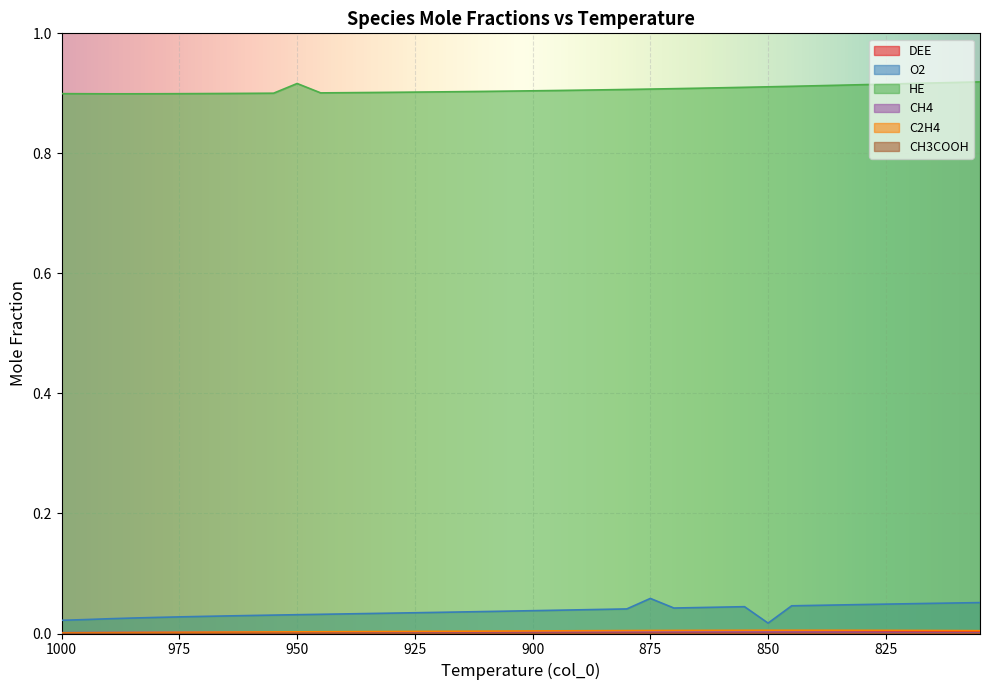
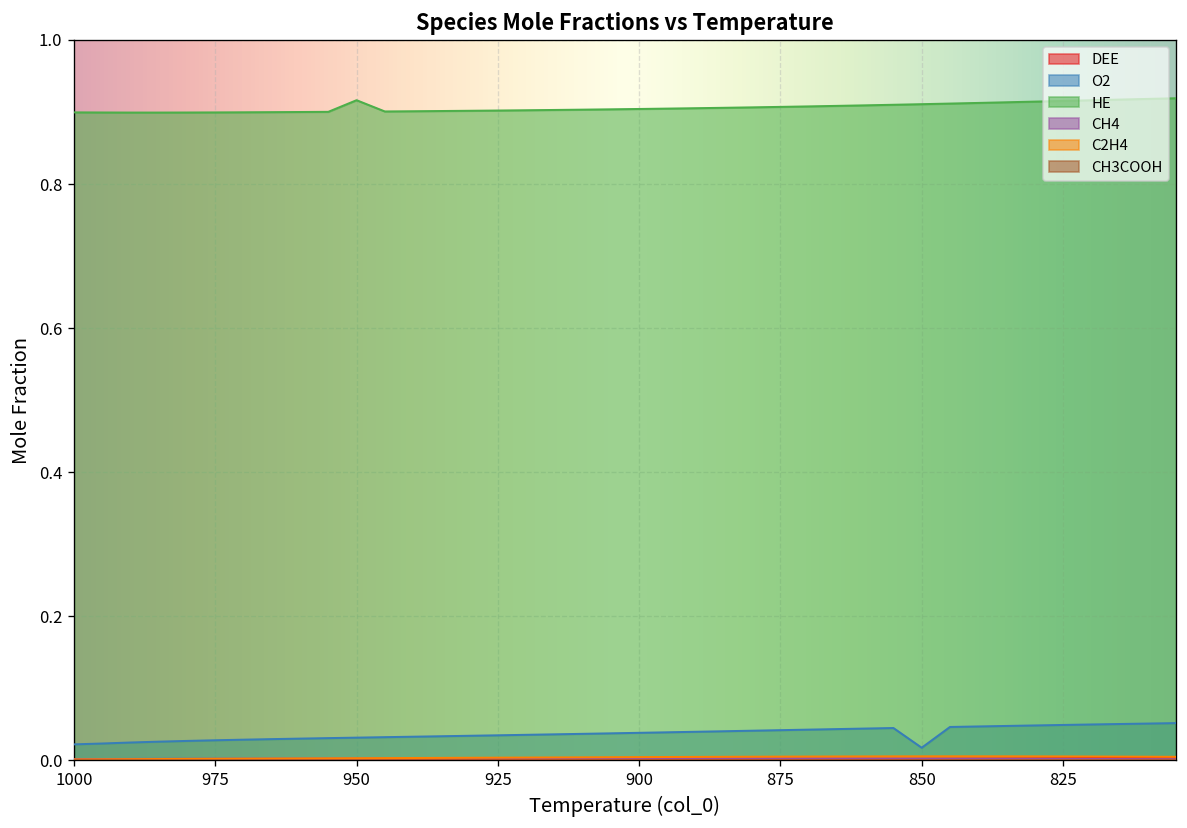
  {
    "O2": {
      "1000": 0.02,
      "975": 0.03,
      "950": 0.03,
      "925": 0.03,
      "900": 0.04,
-     "875": 0.06,
+     "875": 0.04,
      "850": 0.02,
      "825": 0.05
    },
    "HE": {
      "1000": 0.90,
      "975": 0.90,
      "950": 0.92,
      "925": 0.90,
      "900": 0.90,
      "875": 0.91,
      "850": 0.91
    }
  }
